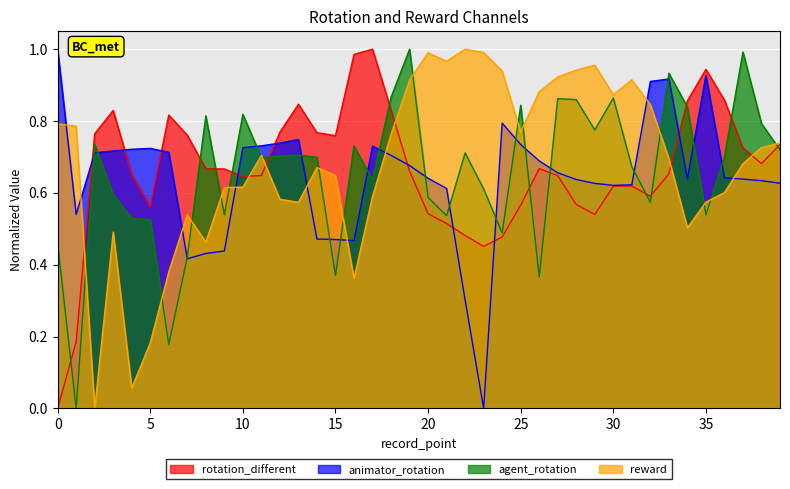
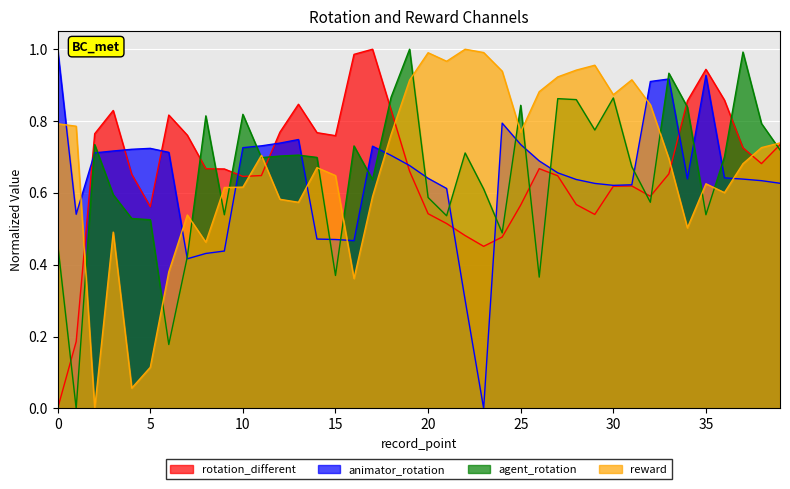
  {
    "rotation_different": {
      "0": 0.00,
      "5": 0.56,
      "10": 0.65,
      "15": 0.76,
      "20": 0.54,
      "25": 0.57,
      "35": 0.94
    },
    "animator_rotation": {
      "0": 1.00,
      "5": 0.72,
      "10": 0.73,
      "15": 0.47,
      "20": 0.64,
      "25": 0.73,
      "35": 0.93
    },
    "agent_rotation": {
      "0": 0.46,
      "5": 0.53,
      "10": 0.82,
      "15": 0.37,
      "20": 0.59,
      "25": 0.84,
      "30": 0.86,
      "35": 0.54
    },
    "reward": {
      "0": 0.79,
-     "5": 0.18,
+     "5": 0.11,
      "10": 0.62,
      "15": 0.65,
      "20": 0.99,
      "25": 0.77,
      "30": 0.87,
-     "35": 0.57
+     "35": 0.63
    }
  }
